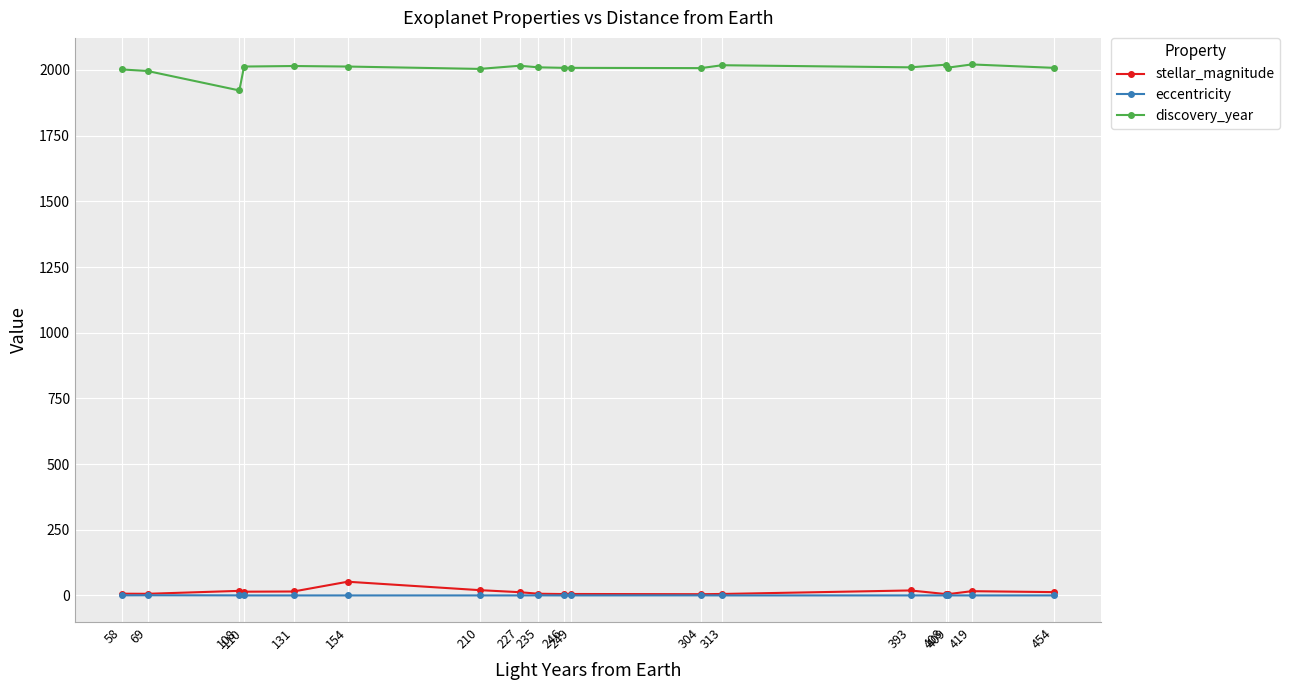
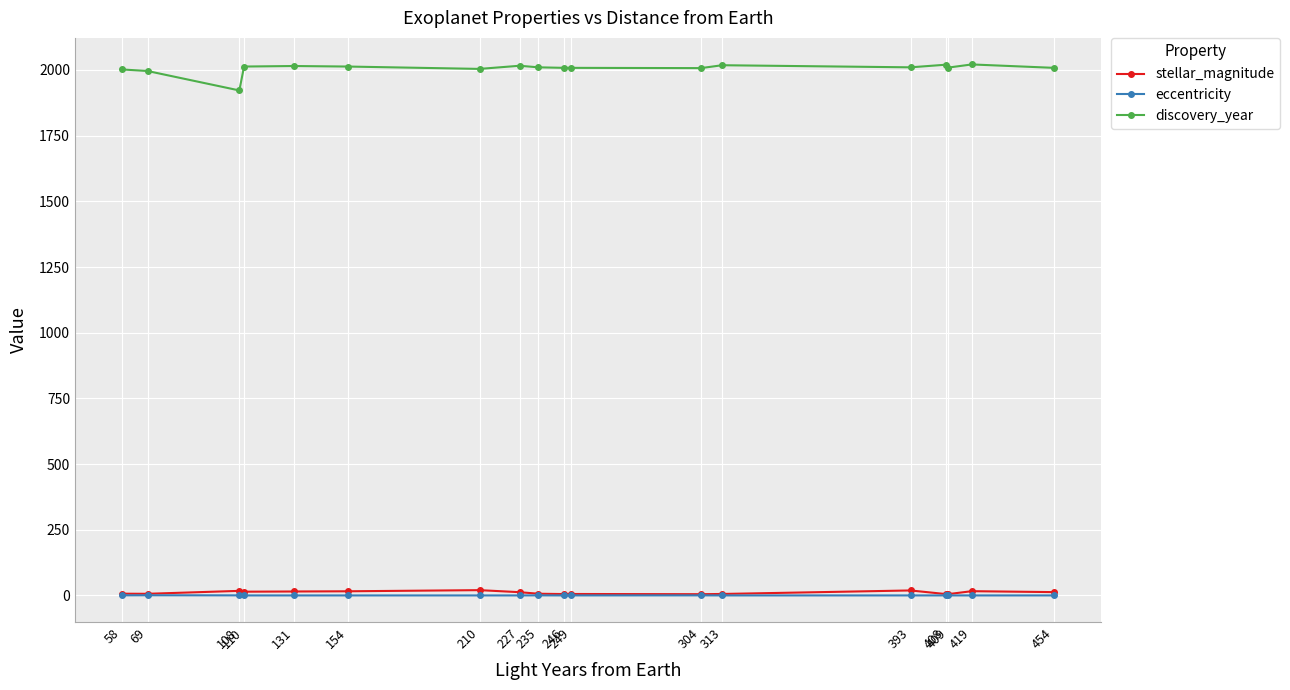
  {
    "stellar_magnitude": {
      "108": 20,
      "110": 10,
      "131": 20,
-     "154": 50,
+     "154": 20,
      "210": 20,
      "227": 10,
      "393": 20,
      "419": 20,
      "454": 10
    },
    "eccentricity": {
      "108": 0,
      "110": 0,
      "131": 0,
      "154": 0,
      "210": 0,
      "227": 0,
      "393": 0,
      "419": 0,
      "454": 0
    },
    "discovery_year": {
      "58": 2000,
      "69": 2000,
      "108": 1920,
      "110": 2010,
      "131": 2020,
      "154": 2010,
      "210": 2000,
      "227": 2020,
      "235": 2010,
      "246": 2010,
      "249": 2010,
      "304": 2010,
      "313": 2020,
      "393": 2010,
      "408": 2020,
      "409": 2010,
      "419": 2020,
      "454": 2010
    }
  }
